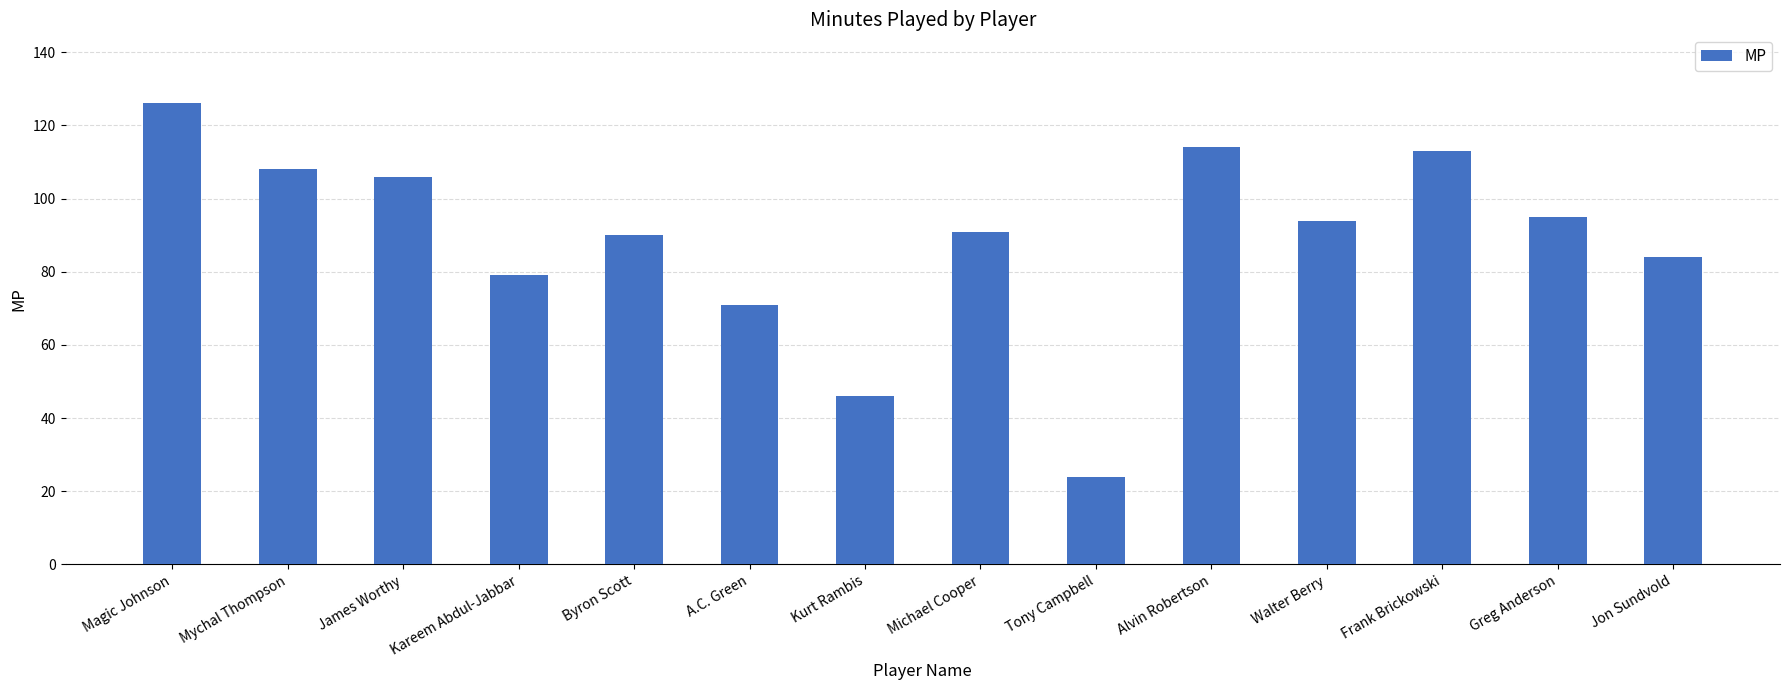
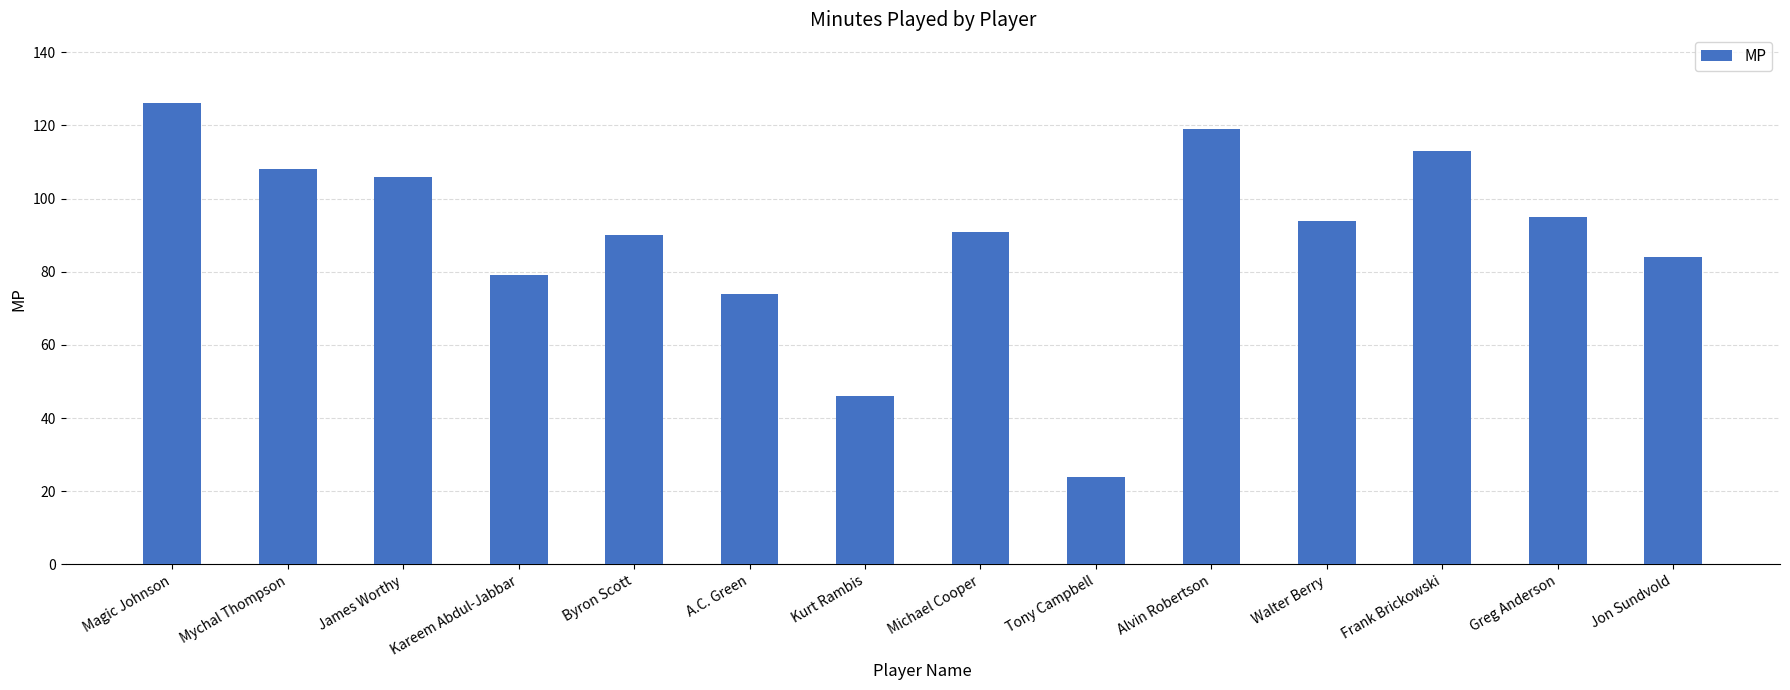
  {
    "Magic Johnson": 126,
    "Mychal Thompson": 108,
    "James Worthy": 106,
    "Kareem Abdul-Jabbar": 79,
    "Byron Scott": 90,
-   "A.C. Green": 71,
+   "A.C. Green": 74,
    "Kurt Rambis": 46,
    "Michael Cooper": 91,
    "Tony Campbell": 24,
-   "Alvin Robertson": 114,
+   "Alvin Robertson": 119,
    "Walter Berry": 94,
    "Frank Brickowski": 113,
    "Greg Anderson": 95,
    "Jon Sundvold": 84
  }
